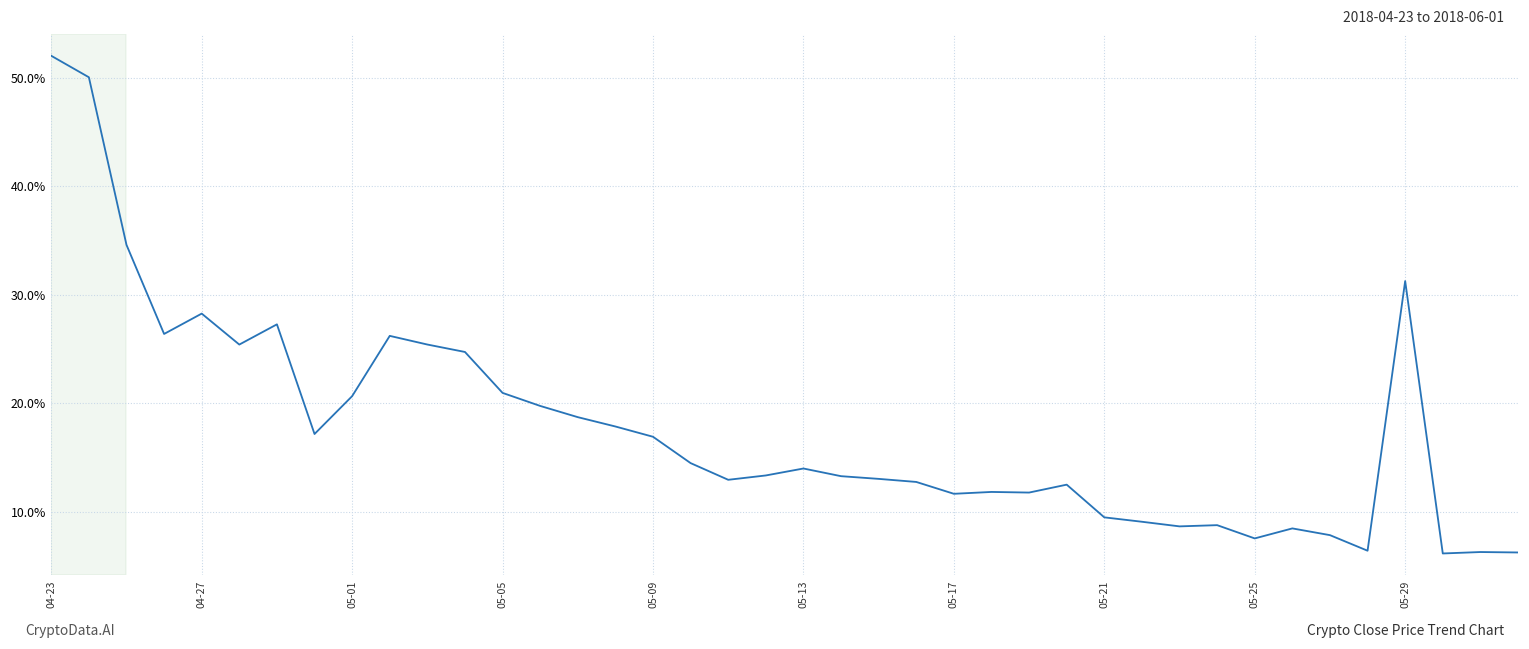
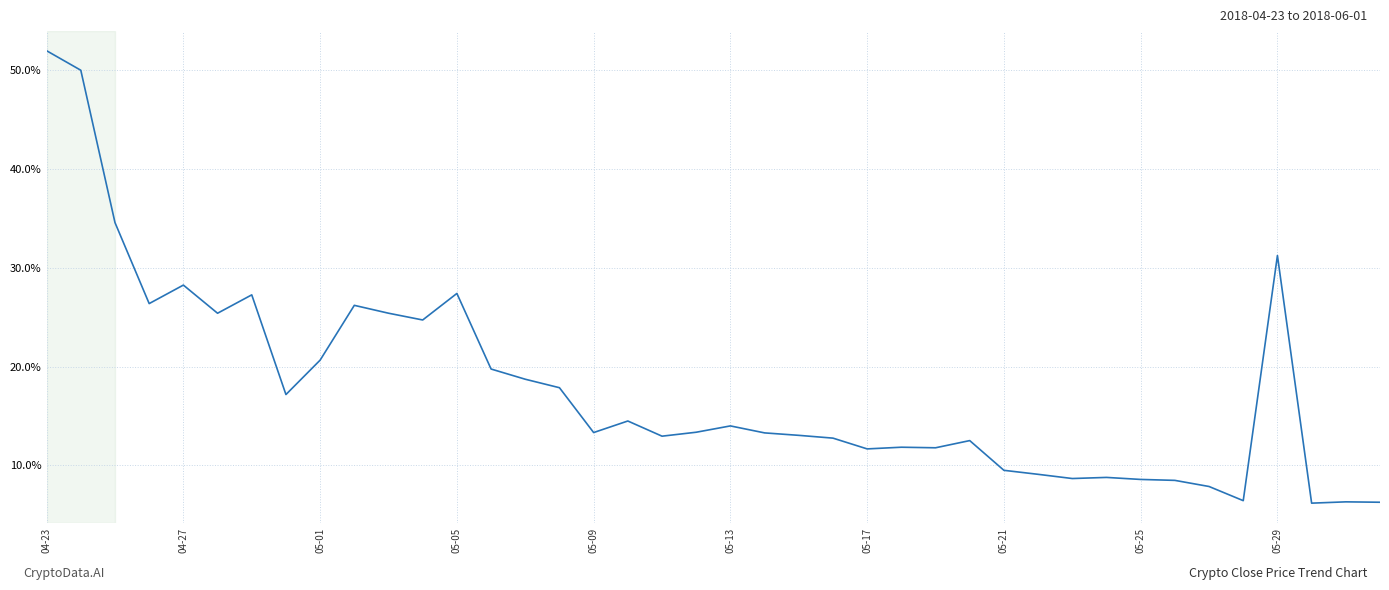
  {
    "04-23": "52%",
    "04-27": "28%",
    "05-01": "21%",
-   "05-05": "21%",
-   "05-09": "17%",
+   "05-05": "27%",
+   "05-09": "13%",
    "05-13": "14%",
    "05-17": "12%",
    "05-21": "9%",
-   "05-25": "8%",
+   "05-25": "9%",
    "05-29": "31%"
  }
